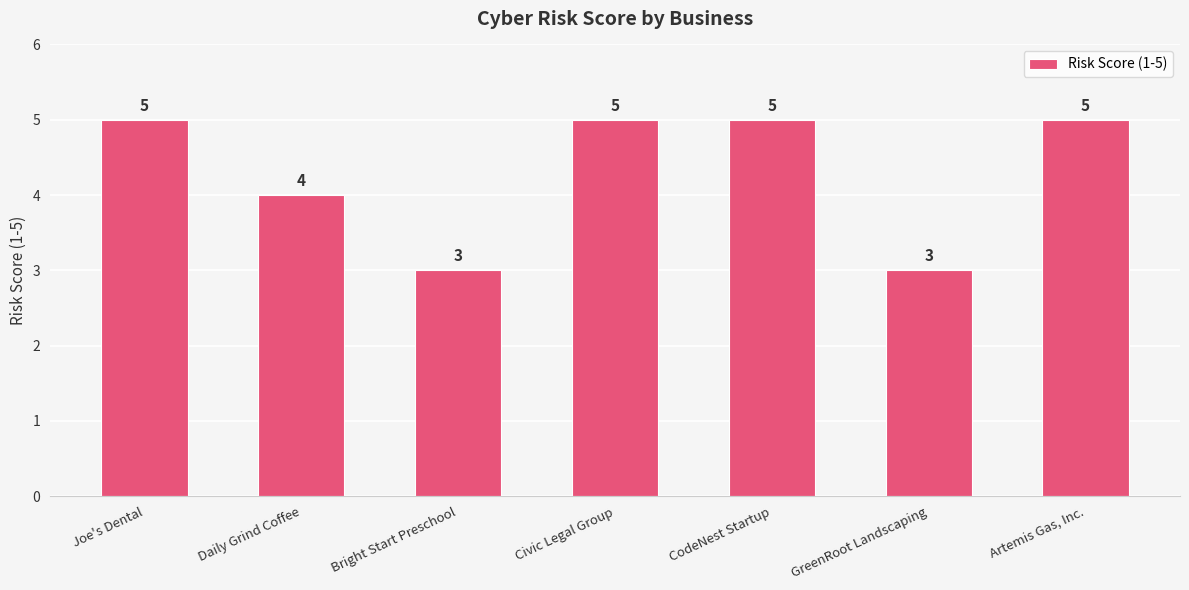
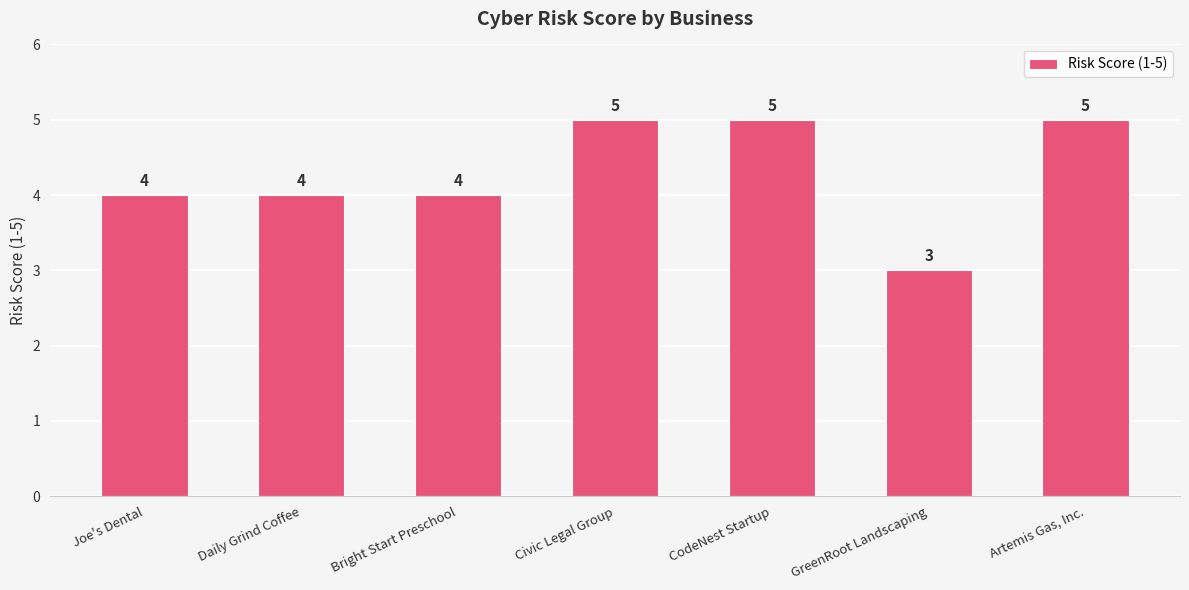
  {
-   "Joe's Dental": 5,
+   "Joe's Dental": 4,
    "Daily Grind Coffee": 4,
-   "Bright Start Preschool": 3,
+   "Bright Start Preschool": 4,
    "Civic Legal Group": 5,
    "CodeNest Startup": 5,
    "GreenRoot Landscaping": 3,
    "Artemis Gas, Inc.": 5
  }
